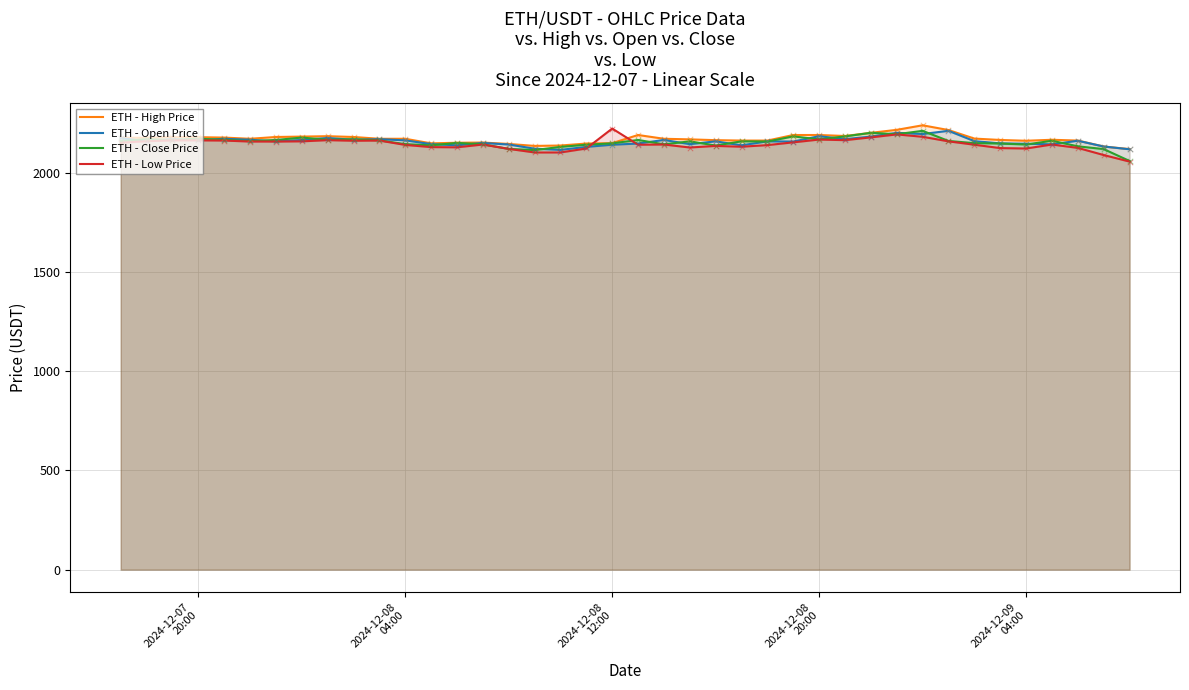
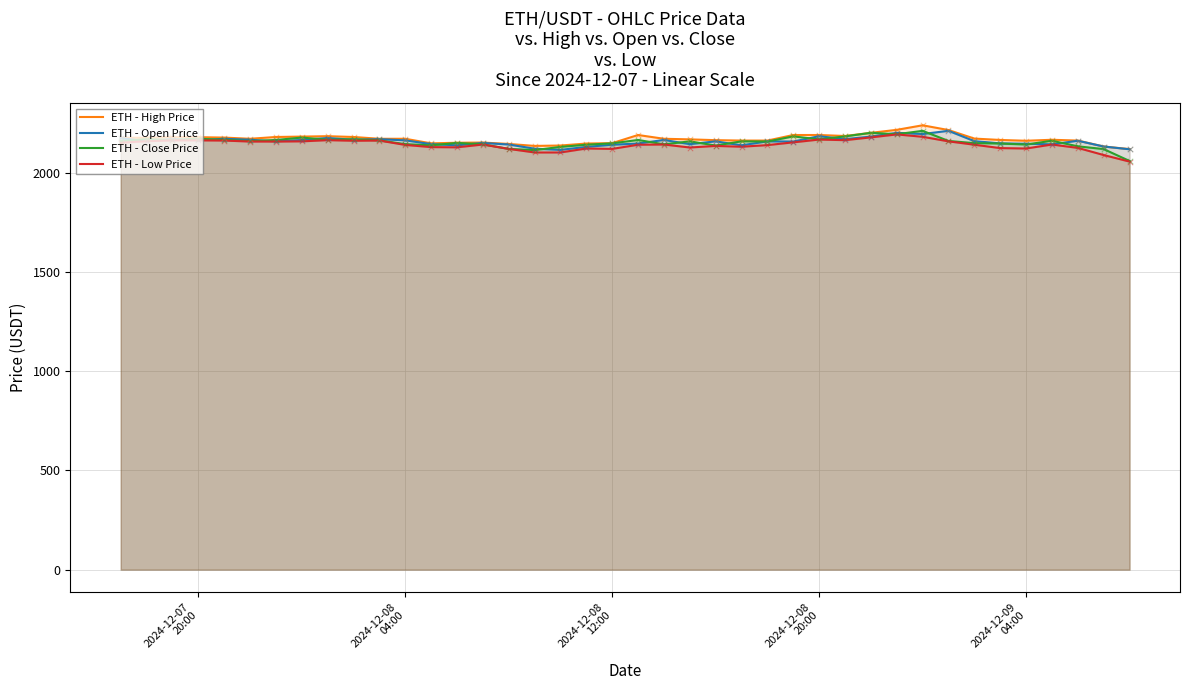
  {
    "ETH - High Price": {
      "2024-12-09 04:00": 2160
    },
    "ETH - Low Price": {
-     "2024-12-08 12:00": 2220,
+     "2024-12-08 12:00": 2120,
      "2024-12-09 04:00": 2120
    }
  }
